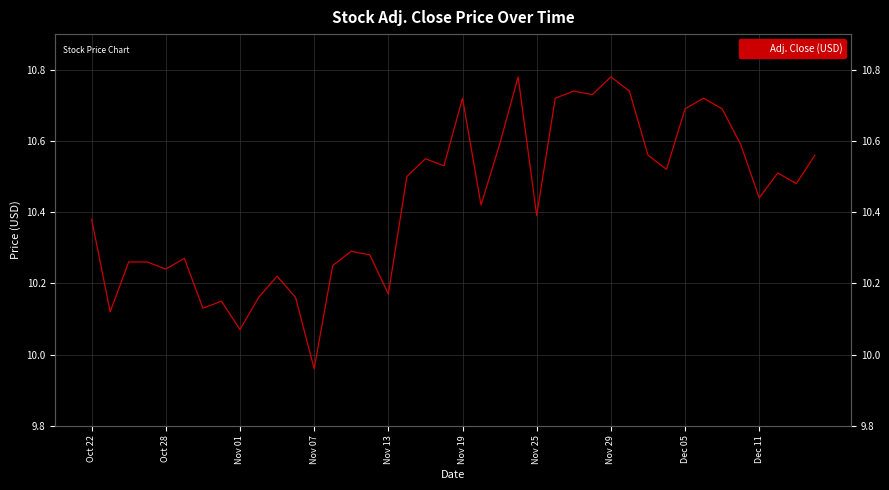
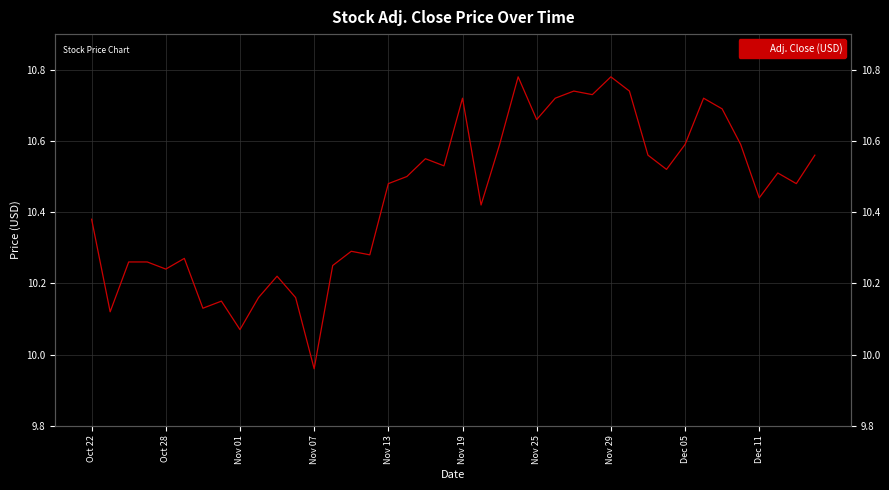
  {
    "Oct 22": 10.38,
    "Oct 28": 10.24,
    "Nov 01": 10.07,
    "Nov 07": 9.96,
-   "Nov 13": 10.17,
+   "Nov 13": 10.48,
    "Nov 19": 10.72,
-   "Nov 25": 10.39,
+   "Nov 25": 10.66,
    "Nov 29": 10.78,
-   "Dec 05": 10.69,
+   "Dec 05": 10.59,
    "Dec 11": 10.44
  }
